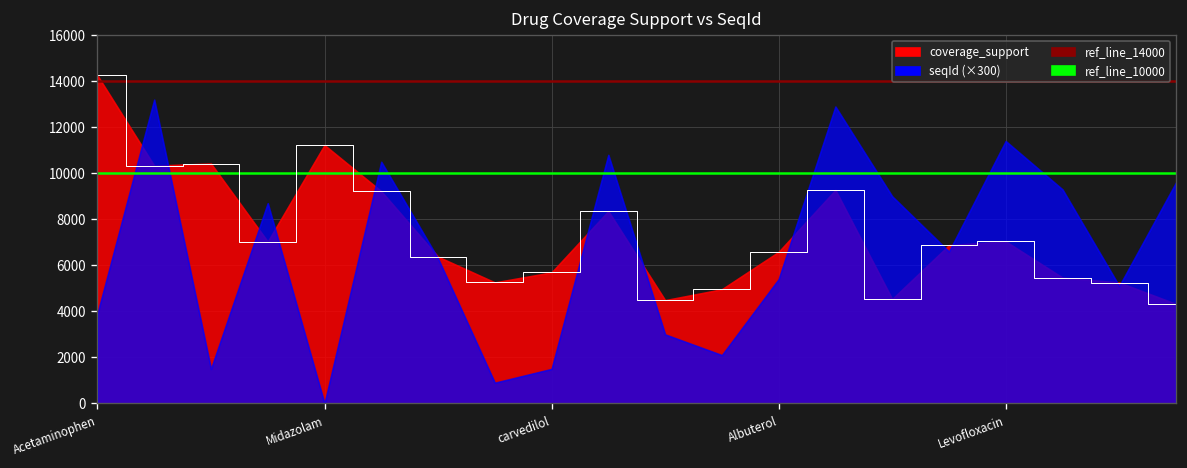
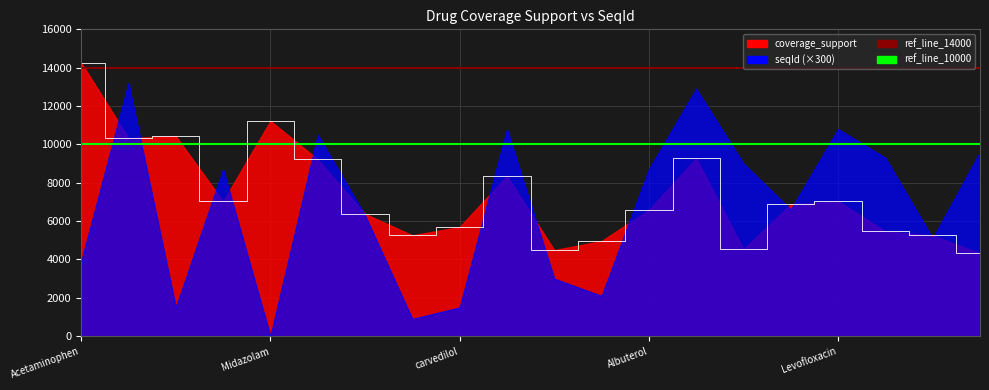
  {
    "coverage_support": {
      "Acetaminophen": 14300,
      "Midazolam": 11200,
      "carvedilol": 5700,
      "Albuterol": 6600,
      "Levofloxacin": 7000
    },
    "seqId (×300)": {
      "Acetaminophen": 3900,
      "Midazolam": 0,
      "carvedilol": 1500,
-     "Albuterol": 5400,
-     "Levofloxacin": 11400
+     "Albuterol": 8700,
+     "Levofloxacin": 10800
    }
  }
